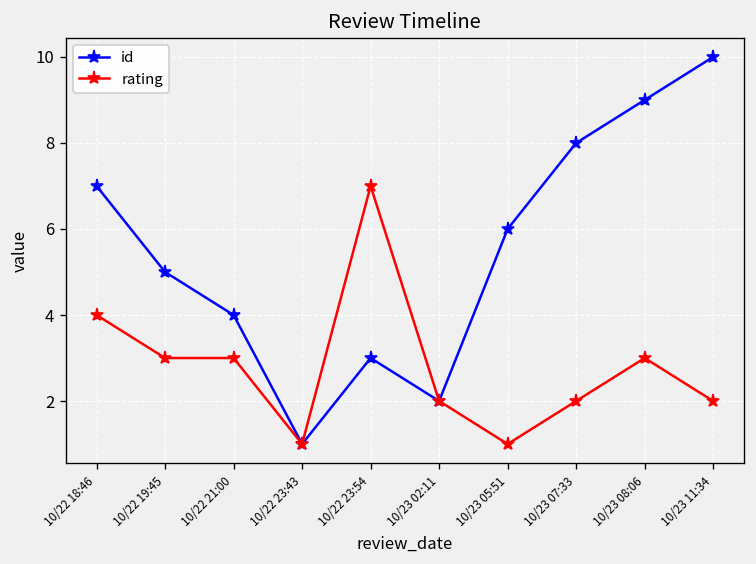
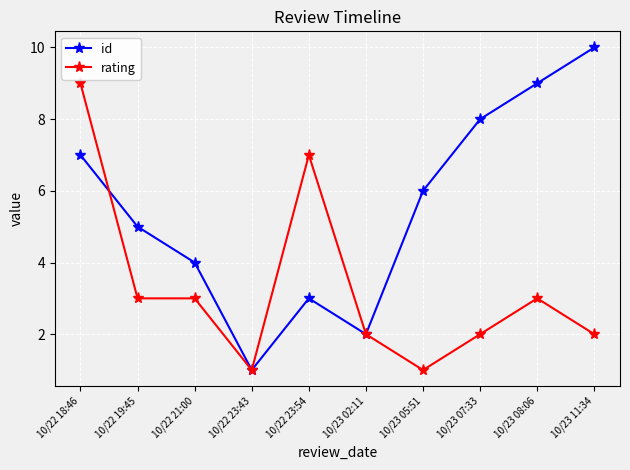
  {
    "id": {
      "10/22 18:46": 7,
      "10/22 19:45": 5,
      "10/22 21:00": 4,
      "10/22 23:54": 3,
      "10/23 05:51": 6,
      "10/23 07:33": 8,
      "10/23 08:06": 9,
      "10/23 11:34": 10
    },
    "rating": {
-     "10/22 18:46": 4,
+     "10/22 18:46": 9,
      "10/22 19:45": 3,
      "10/22 21:00": 3,
      "10/22 23:54": 7,
      "10/23 05:51": 1,
      "10/23 07:33": 2,
      "10/23 08:06": 3,
      "10/23 11:34": 2
    }
  }
